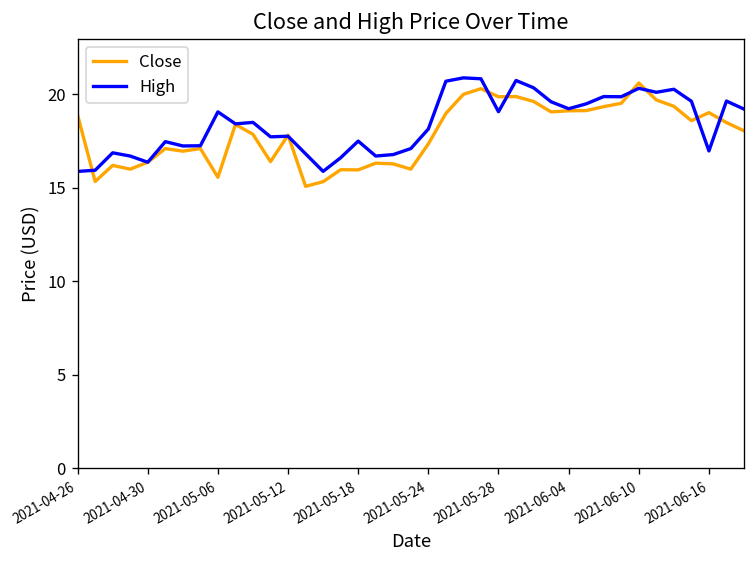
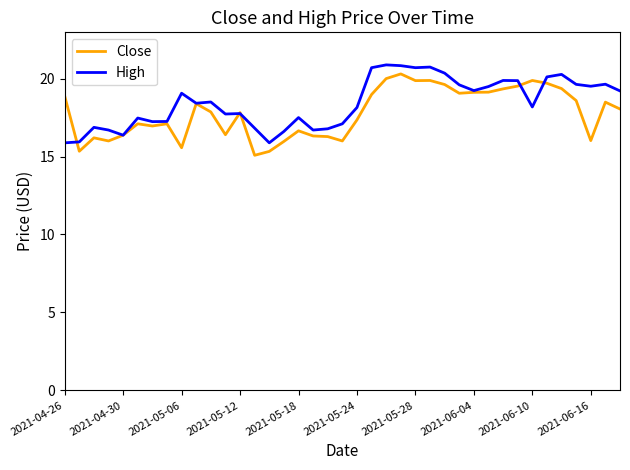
  {
    "Close": {
      "2021-04-26": 18.9,
      "2021-05-06": 15.6,
-     "2021-05-18": 16.0,
+     "2021-05-18": 16.6,
      "2021-05-24": 17.4,
      "2021-05-28": 19.9,
-     "2021-06-10": 20.6,
-     "2021-06-16": 19.0
+     "2021-06-10": 19.9,
+     "2021-06-16": 16.0
    },
    "High": {
      "2021-04-26": 15.9,
      "2021-05-06": 19.1,
      "2021-05-18": 17.5,
      "2021-05-24": 18.1,
-     "2021-05-28": 19.1,
-     "2021-06-10": 20.3,
-     "2021-06-16": 17.0
+     "2021-05-28": 20.7,
+     "2021-06-10": 18.2,
+     "2021-06-16": 19.5
    }
  }
